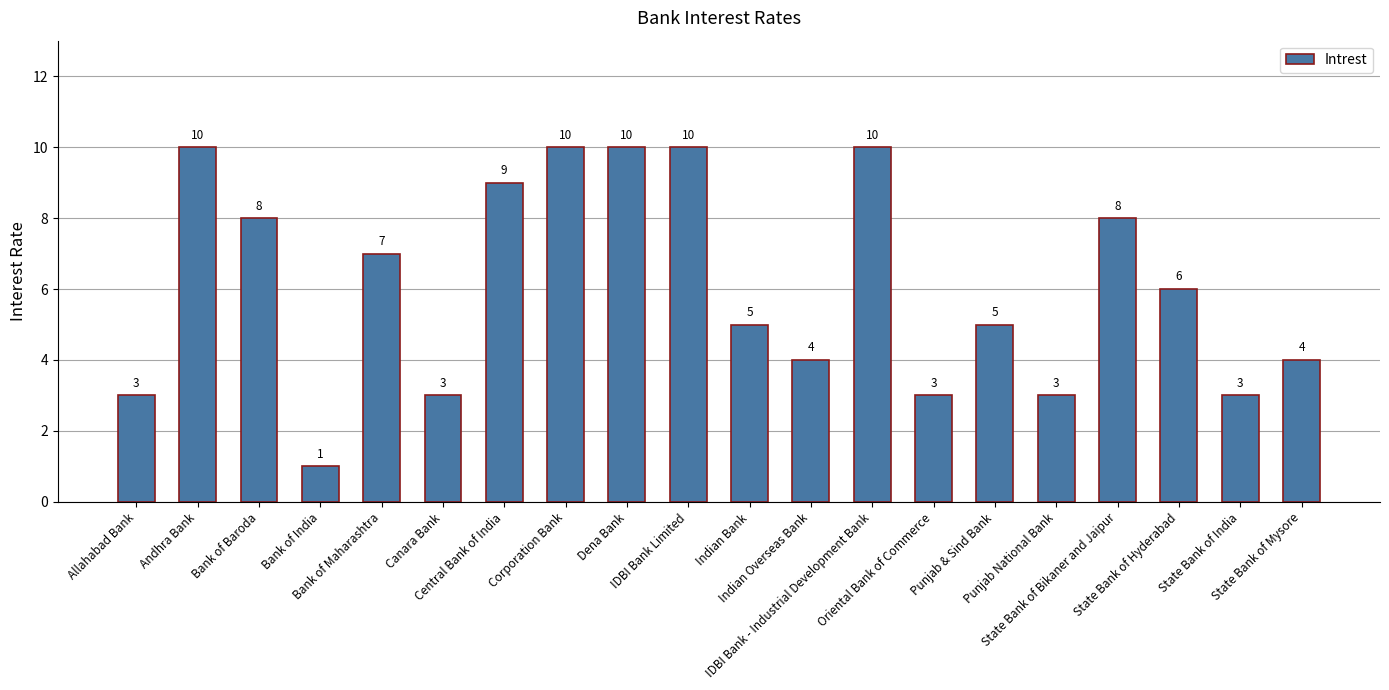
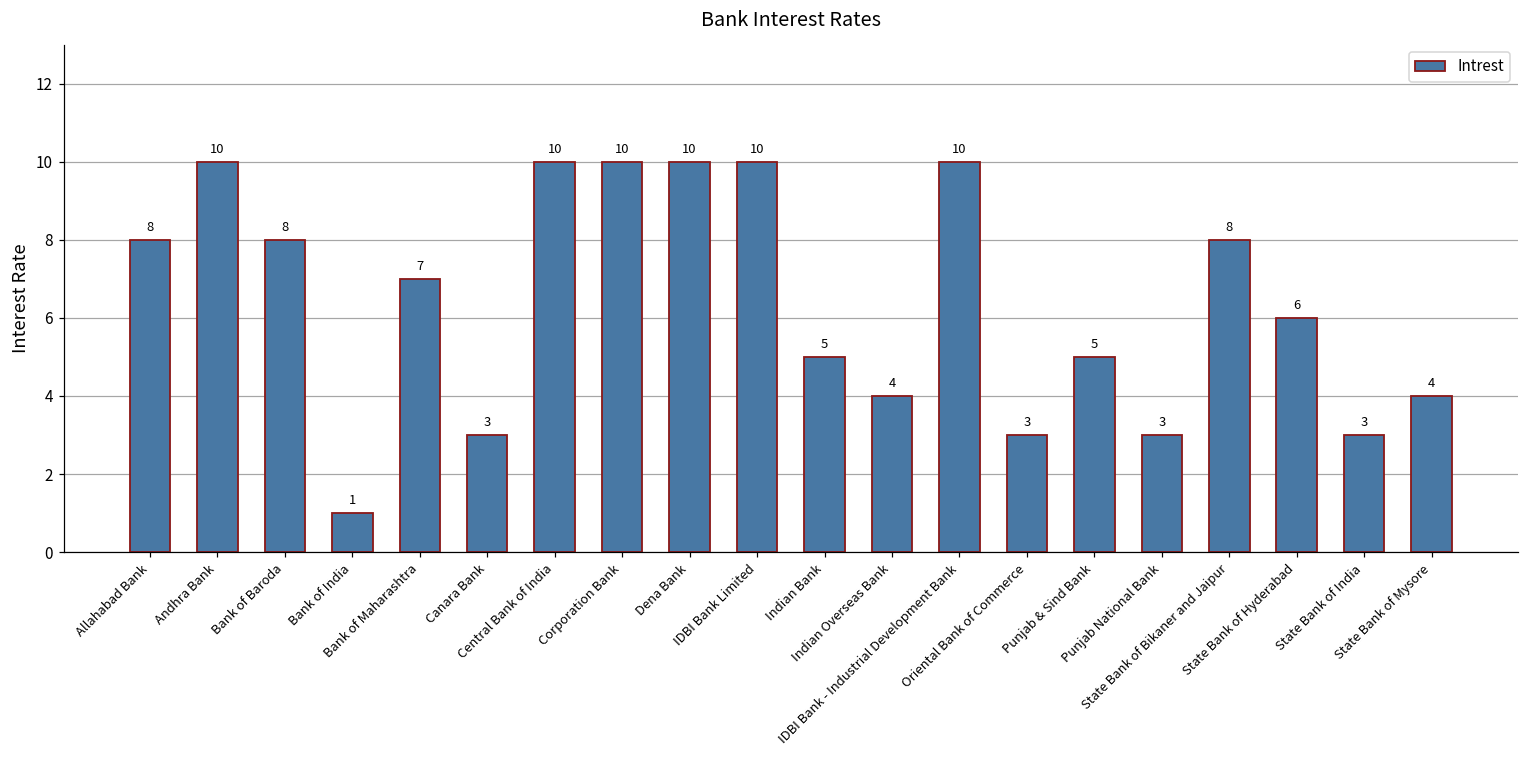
  {
-   "Allahabad Bank": 3,
+   "Allahabad Bank": 8,
    "Andhra Bank": 10,
    "Bank of Baroda": 8,
    "Bank of India": 1,
    "Bank of Maharashtra": 7,
    "Canara Bank": 3,
-   "Central Bank of India": 9,
+   "Central Bank of India": 10,
    "Corporation Bank": 10,
    "Dena Bank": 10,
    "IDBI Bank Limited": 10,
    "Indian Bank": 5,
    "Indian Overseas Bank": 4,
    "IDBI Bank - Industrial Development Bank": 10,
    "Oriental Bank of Commerce": 3,
    "Punjab & Sind Bank": 5,
    "Punjab National Bank": 3,
    "State Bank of Bikaner and Jaipur": 8,
    "State Bank of Hyderabad": 6,
    "State Bank of India": 3,
    "State Bank of Mysore": 4
  }
